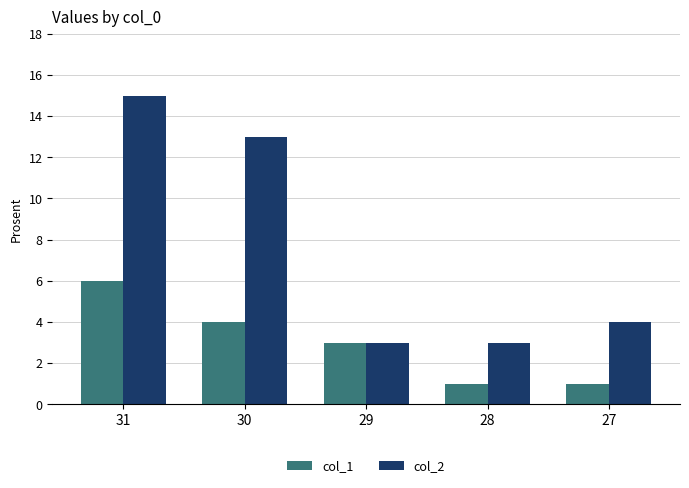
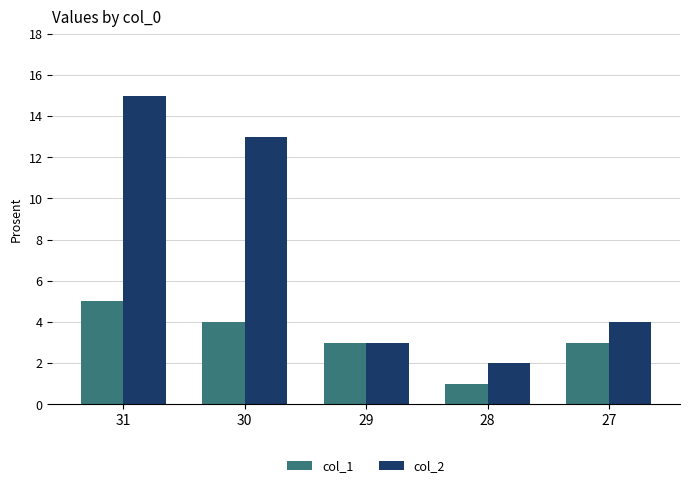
  {
    "col_1": {
-     "31": 6,
+     "31": 5,
      "30": 4,
      "29": 3,
      "28": 1,
-     "27": 1
+     "27": 3
    },
    "col_2": {
      "31": 15,
      "30": 13,
      "29": 3,
-     "28": 3,
+     "28": 2,
      "27": 4
    }
  }
